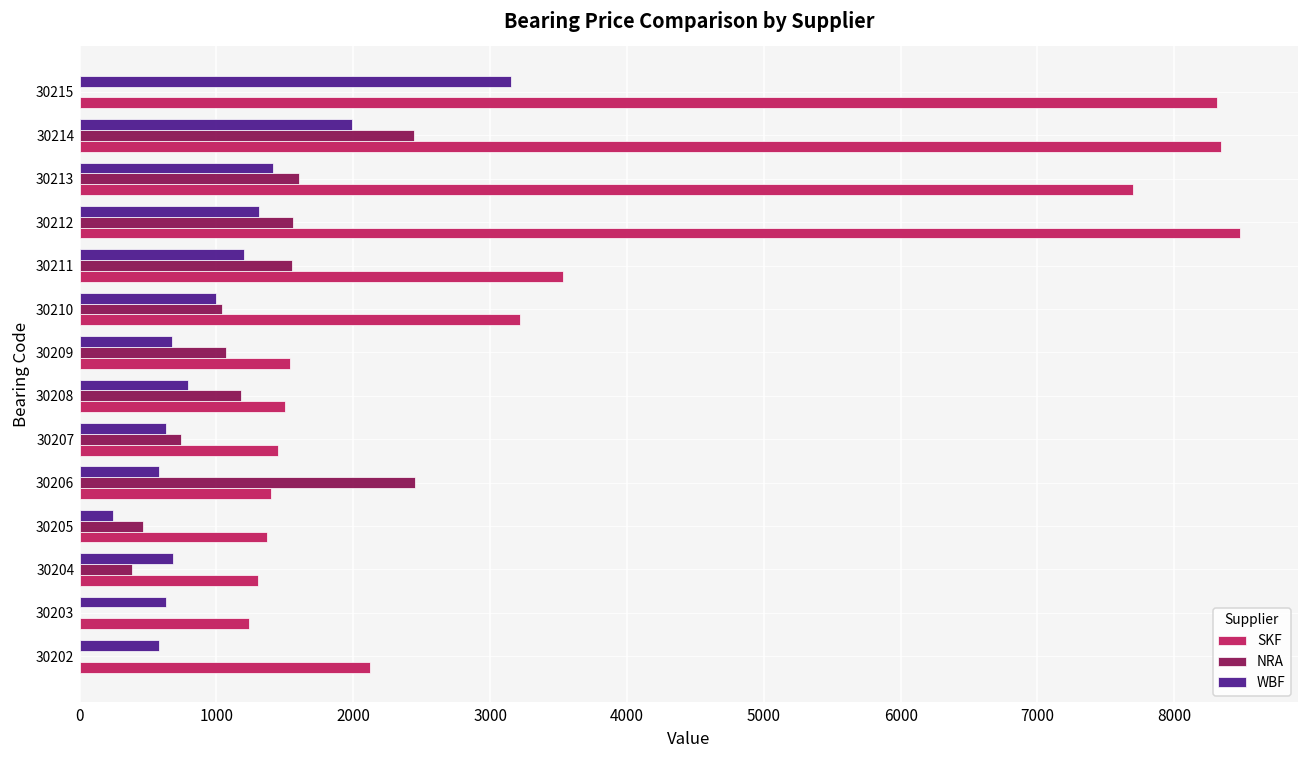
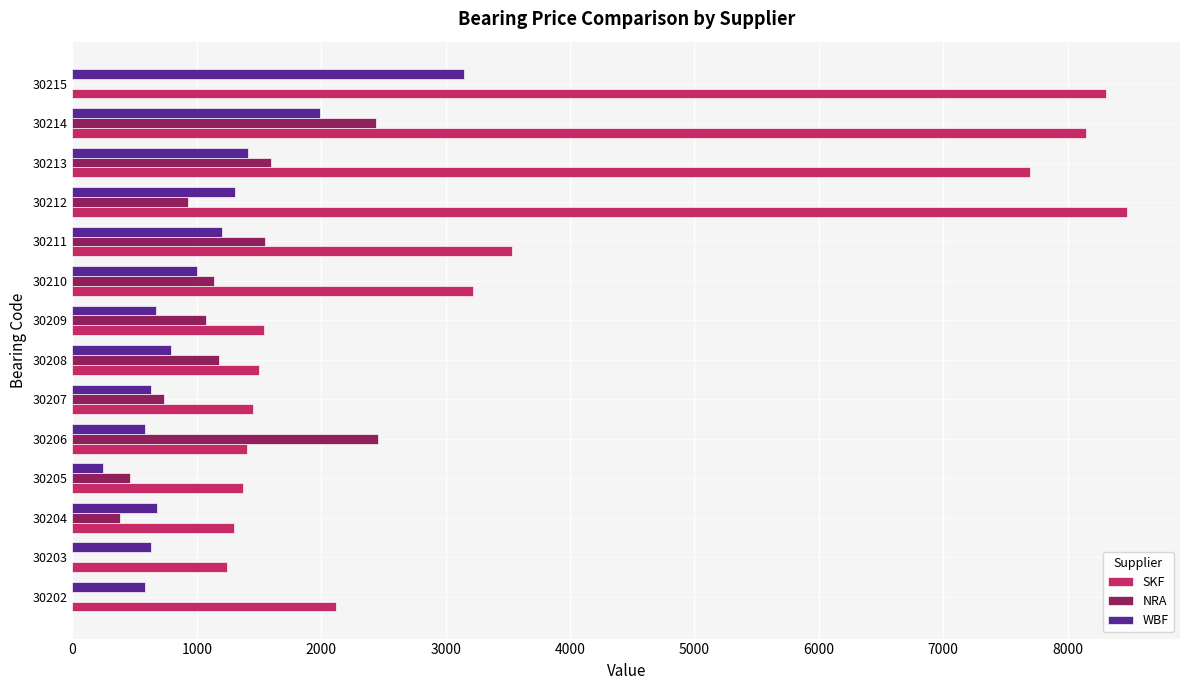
  {
    "SKF": {
      "30215": 8310,
-     "30214": 8340,
+     "30214": 8150,
      "30213": 7700,
      "30212": 8480,
      "30211": 3530,
      "30210": 3220,
      "30209": 1540,
      "30208": 1500,
      "30207": 1450,
      "30206": 1400,
      "30205": 1370,
      "30204": 1300,
      "30203": 1240,
      "30202": 2120
    },
    "NRA": {
      "30215": 0,
      "30214": 2440,
      "30213": 1600,
-     "30212": 1560,
+     "30212": 930,
      "30211": 1550,
-     "30210": 1040,
+     "30210": 1140,
      "30209": 1070,
      "30208": 1180,
      "30207": 740,
      "30206": 2450,
      "30205": 460,
      "30204": 380,
      "30203": 0,
      "30202": 0
    },
    "WBF": {
      "30215": 3150,
      "30214": 1990,
      "30213": 1410,
      "30212": 1310,
      "30211": 1200,
      "30210": 1000,
      "30209": 670,
      "30208": 790,
      "30207": 630,
      "30206": 580,
      "30205": 240,
      "30204": 680,
      "30203": 630,
      "30202": 580
    }
  }
